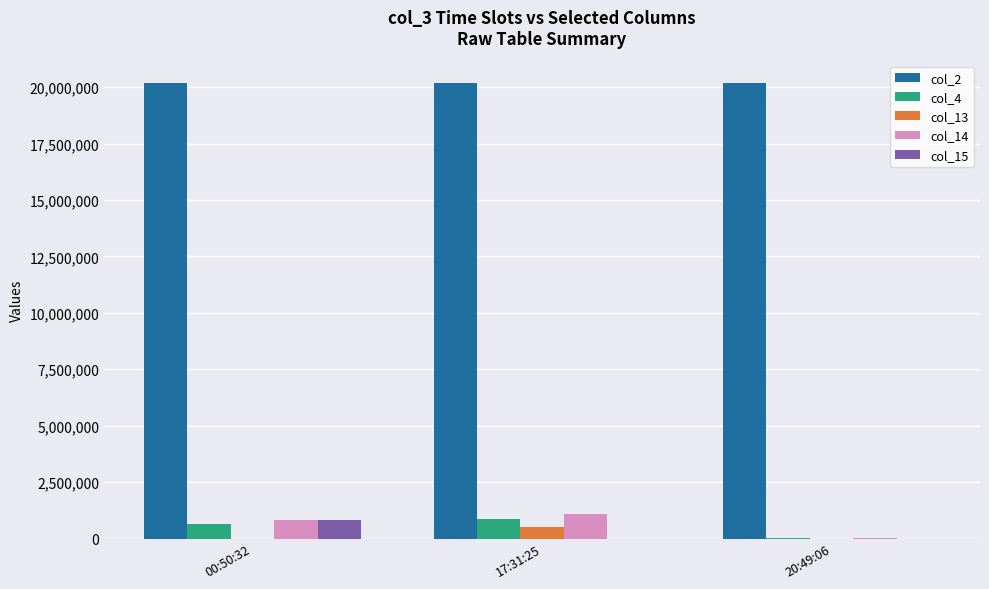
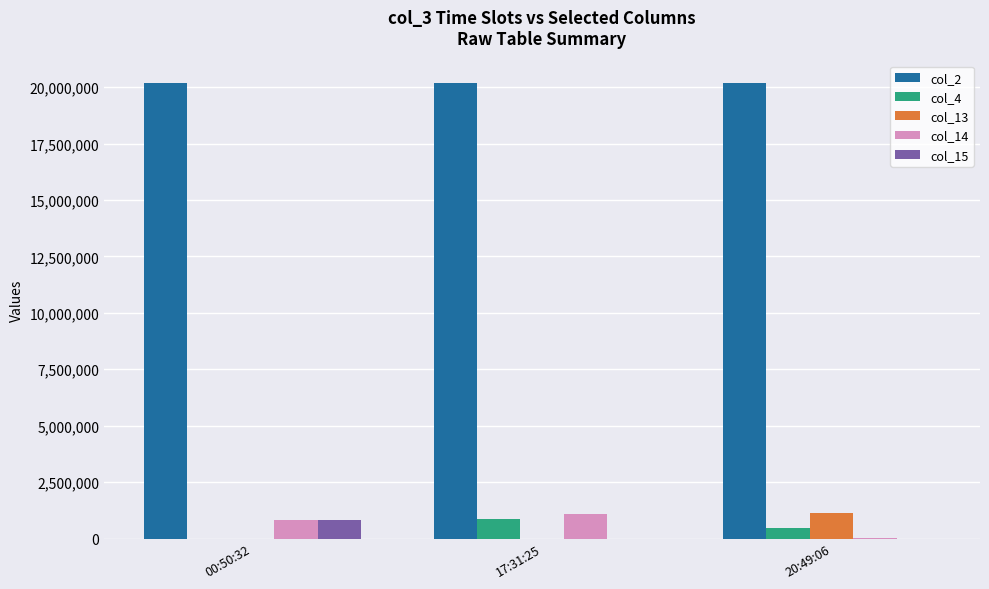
  {
    "col_2": {
      "00:50:32": "20,200,000",
      "17:31:25": "20,200,000",
      "20:49:06": "20,200,000"
    },
    "col_4": {
-     "00:50:32": "600,000",
+     "00:50:32": "0",
      "17:31:25": "900,000",
-     "20:49:06": "0"
+     "20:49:06": "500,000"
    },
    "col_13": {
-     "17:31:25": "500,000",
-     "20:49:06": "0"
+     "17:31:25": "0",
+     "20:49:06": "1,100,000"
    },
    "col_14": {
      "00:50:32": "800,000",
      "17:31:25": "1,100,000"
    },
    "col_15": {
      "00:50:32": "800,000"
    }
  }
